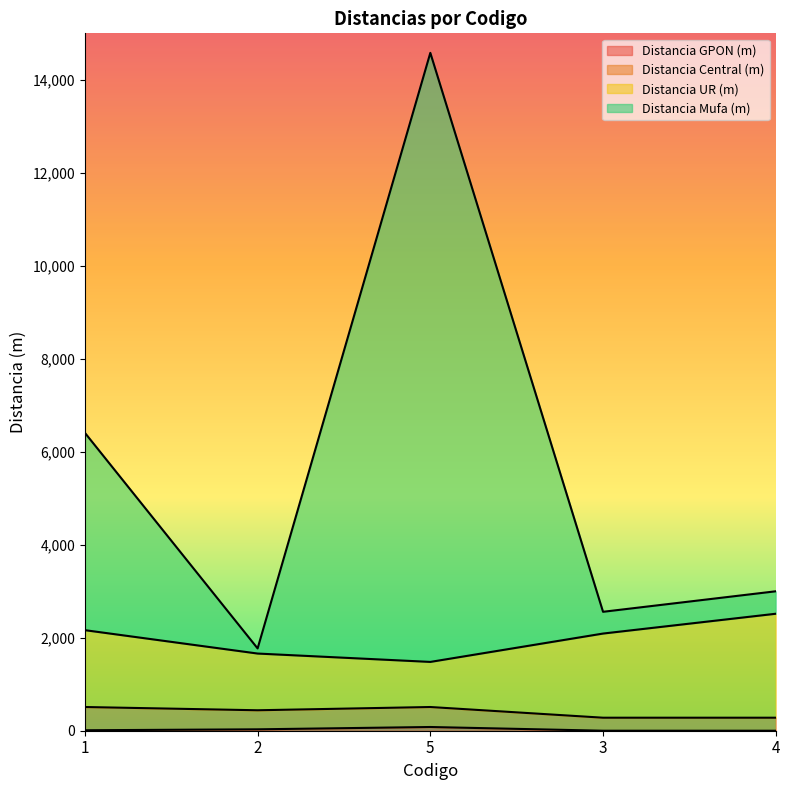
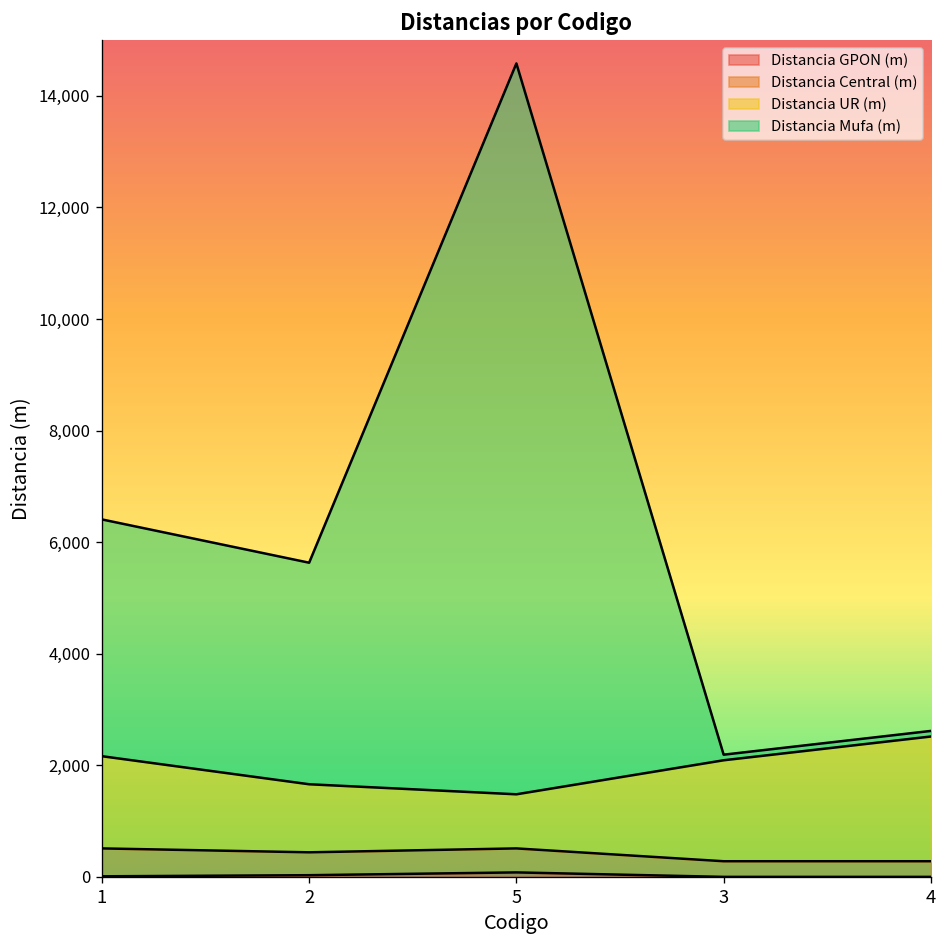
  {
    "Distancia UR (m)": {
      "1": "1,700",
      "2": "1,200",
      "5": "1,000",
      "3": "1,800",
      "4": "2,200"
    },
    "Distancia Mufa (m)": {
      "1": "4,200",
-     "2": "100",
+     "2": "4,000",
      "5": "13,100",
-     "3": "500",
-     "4": "500"
+     "3": "100",
+     "4": "100"
    }
  }
